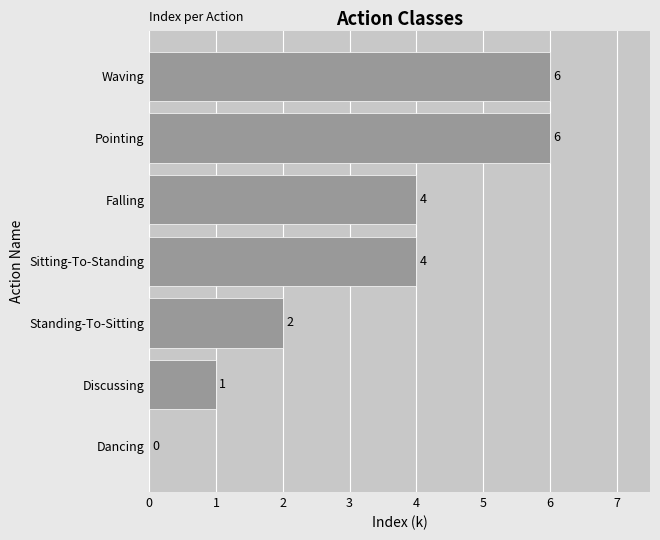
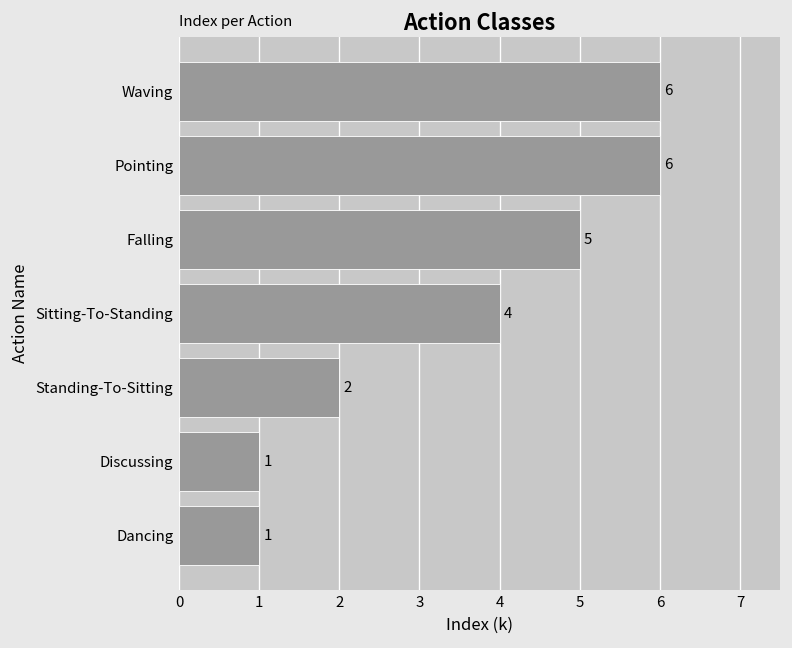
  {
    "Waving": 6,
    "Pointing": 6,
-   "Falling": 4,
+   "Falling": 5,
    "Sitting-To-Standing": 4,
    "Standing-To-Sitting": 2,
    "Discussing": 1,
-   "Dancing": 0
+   "Dancing": 1
  }
